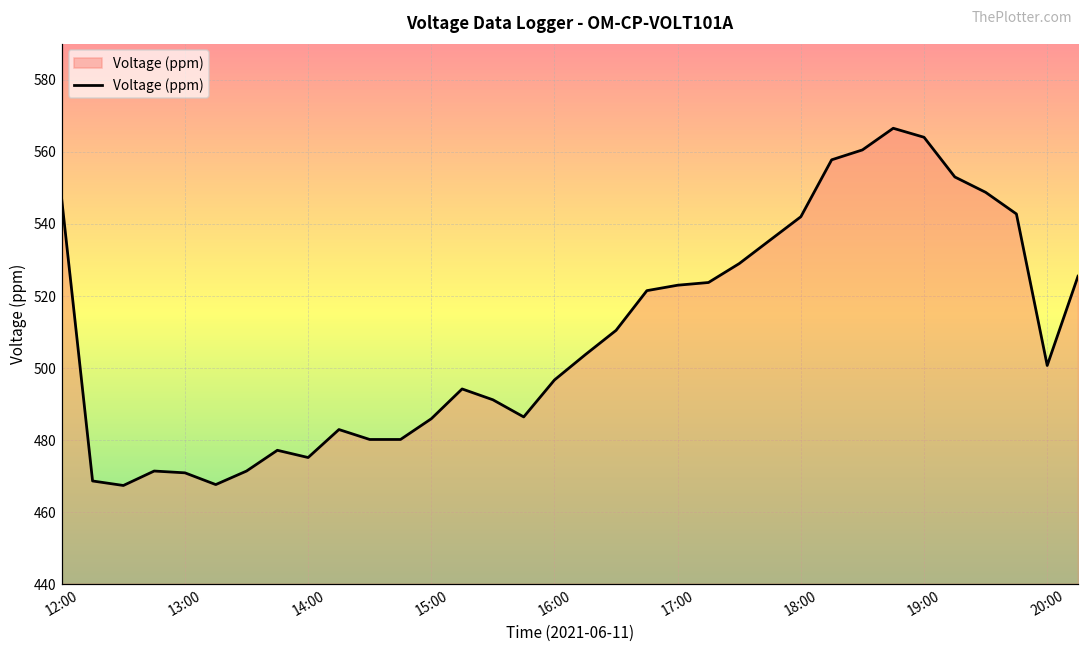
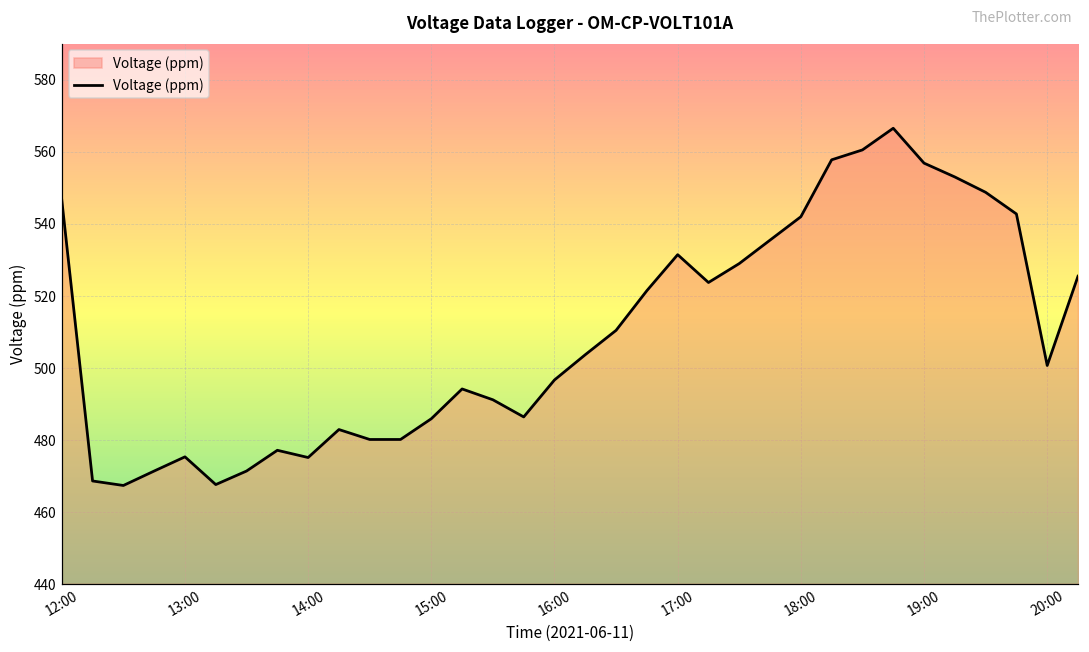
  {
    "12:00": 547,
-   "13:00": 471,
+   "13:00": 475,
    "14:00": 475,
    "15:00": 486,
    "16:00": 497,
-   "17:00": 523,
+   "17:00": 531,
    "18:00": 542,
-   "19:00": 564,
+   "19:00": 557,
    "20:00": 501
  }
